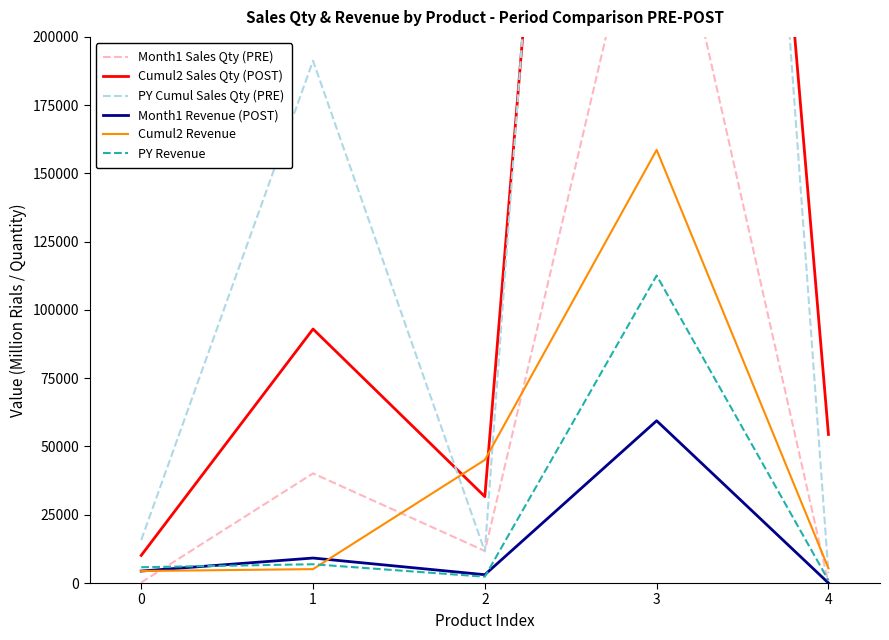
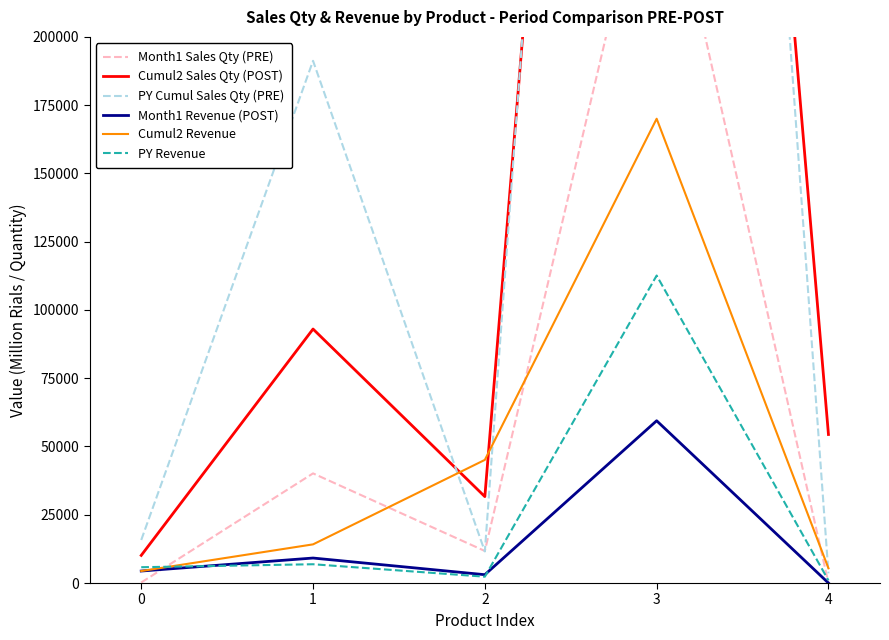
  {
    "Month1 Sales Qty (PRE)": {
      "0": 0,
      "1": 40000
    },
    "Cumul2 Sales Qty (POST)": {
      "0": 10000,
      "1": 93000,
      "2": 32000,
      "4": 54000
    },
    "PY Cumul Sales Qty (PRE)": {
      "0": 16000,
      "1": 191000,
      "4": 4000
    },
    "Month1 Revenue (POST)": {
      "1": 9000,
      "3": 59000
    },
    "Cumul2 Revenue": {
-     "1": 5000,
+     "1": 14000,
      "2": 45000,
-     "3": 159000,
+     "3": 170000,
      "4": 5000
    },
    "PY Revenue": {
      "0": 6000,
      "1": 7000,
      "3": 113000,
      "4": 1000
    }
  }
